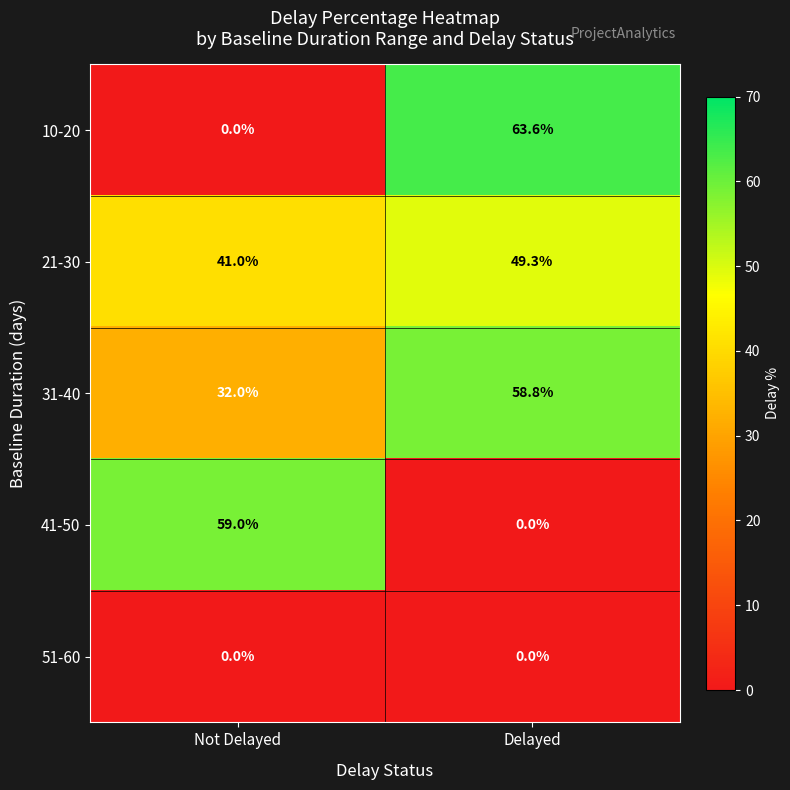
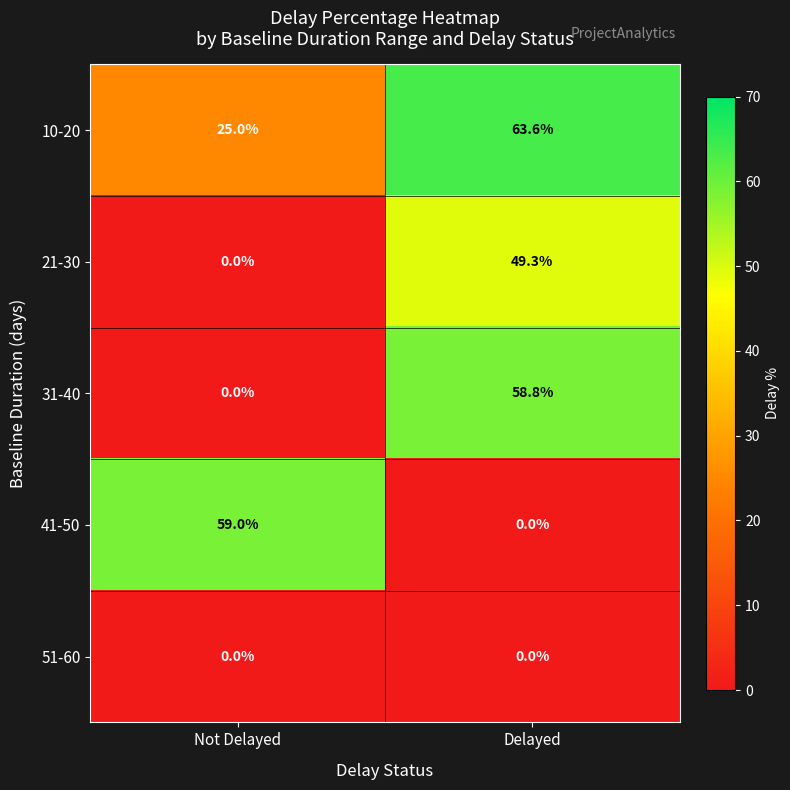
  {
    "10-20": {
-     "Not Delayed": "0.0%",
+     "Not Delayed": "25.0%",
      "Delayed": "63.6%"
    },
    "21-30": {
-     "Not Delayed": "41.0%",
+     "Not Delayed": "0.0%",
      "Delayed": "49.3%"
    },
    "31-40": {
-     "Not Delayed": "32.0%",
+     "Not Delayed": "0.0%",
      "Delayed": "58.8%"
    },
    "41-50": {
      "Not Delayed": "59.0%",
      "Delayed": "0.0%"
    },
    "51-60": {
      "Not Delayed": "0.0%",
      "Delayed": "0.0%"
    }
  }
